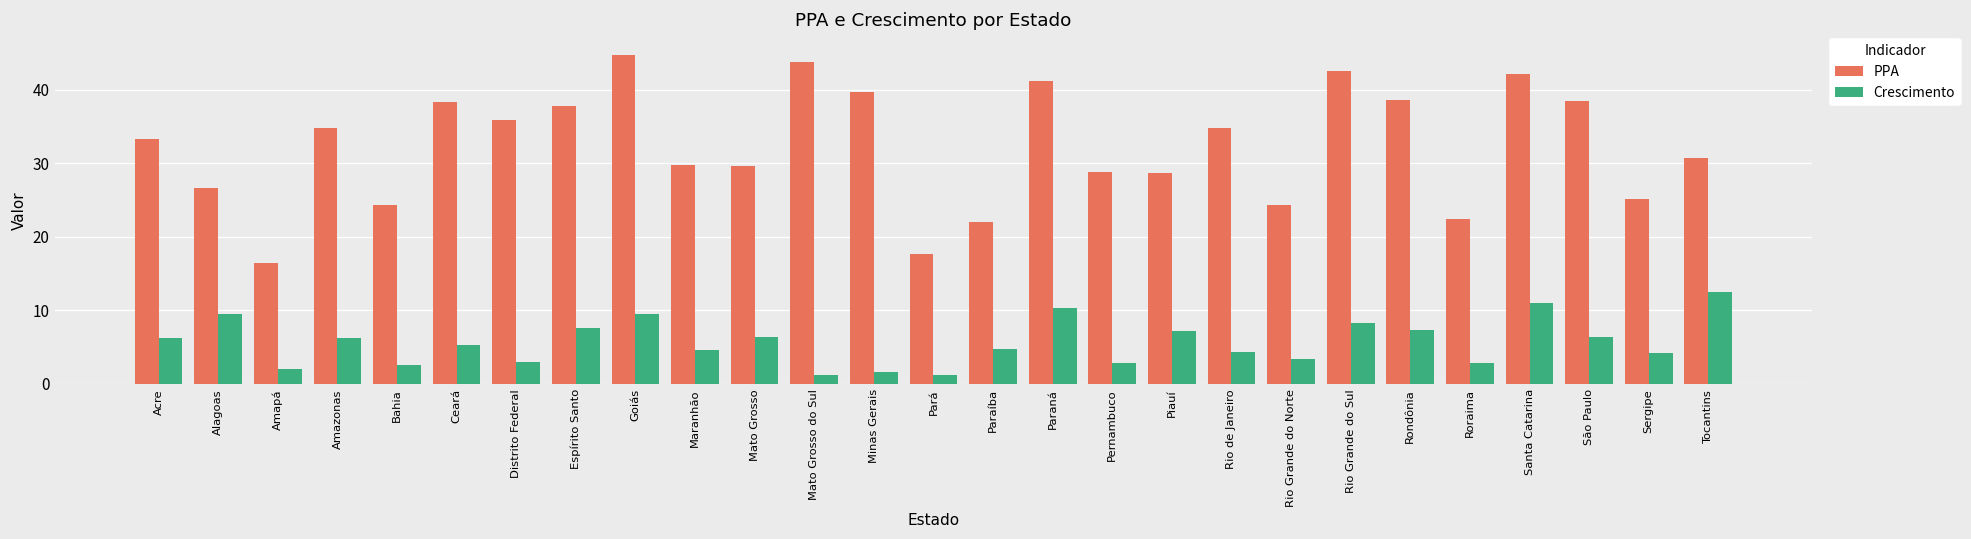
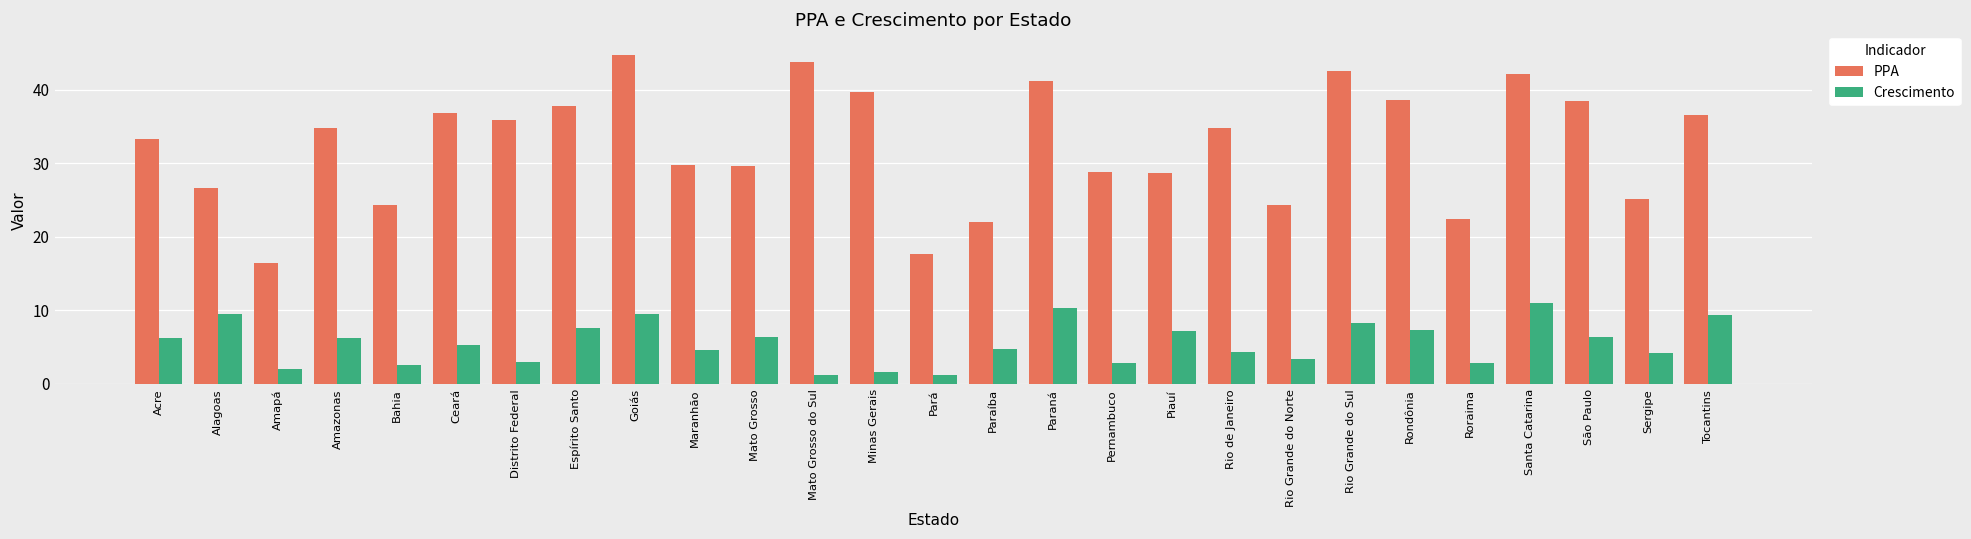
  {
    "PPA": {
      "Acre": 33,
      "Alagoas": 27,
      "Amapá": 16,
      "Amazonas": 35,
      "Bahia": 24,
-     "Ceará": 38,
+     "Ceará": 37,
      "Distrito Federal": 36,
      "Espírito Santo": 38,
      "Goiás": 45,
      "Maranhão": 30,
      "Mato Grosso": 30,
      "Mato Grosso do Sul": 44,
      "Minas Gerais": 40,
      "Pará": 18,
      "Paraíba": 22,
      "Paraná": 41,
      "Pernambuco": 29,
      "Piauí": 29,
      "Rio de Janeiro": 35,
      "Rio Grande do Norte": 24,
      "Rio Grande do Sul": 43,
      "Rondônia": 39,
      "Roraima": 22,
      "Santa Catarina": 42,
      "São Paulo": 39,
      "Sergipe": 25,
-     "Tocantins": 31
+     "Tocantins": 37
    },
    "Crescimento": {
      "Acre": 6,
      "Alagoas": 10,
      "Amapá": 2,
      "Amazonas": 6,
      "Bahia": 3,
      "Ceará": 5,
      "Distrito Federal": 3,
      "Espírito Santo": 8,
      "Goiás": 9,
      "Maranhão": 5,
      "Mato Grosso": 6,
      "Mato Grosso do Sul": 1,
      "Minas Gerais": 2,
      "Pará": 1,
      "Paraíba": 5,
      "Paraná": 10,
      "Pernambuco": 3,
      "Piauí": 7,
      "Rio de Janeiro": 4,
      "Rio Grande do Norte": 3,
      "Rio Grande do Sul": 8,
      "Rondônia": 7,
      "Roraima": 3,
      "Santa Catarina": 11,
      "São Paulo": 6,
      "Sergipe": 4,
-     "Tocantins": 13
+     "Tocantins": 9
    }
  }
